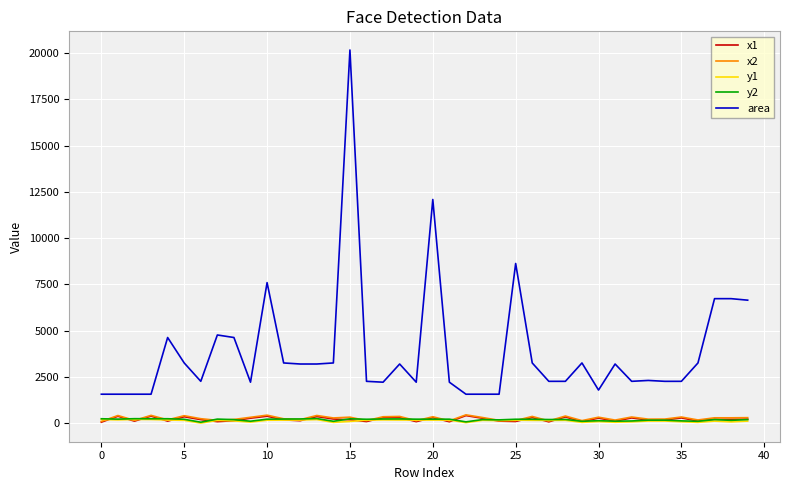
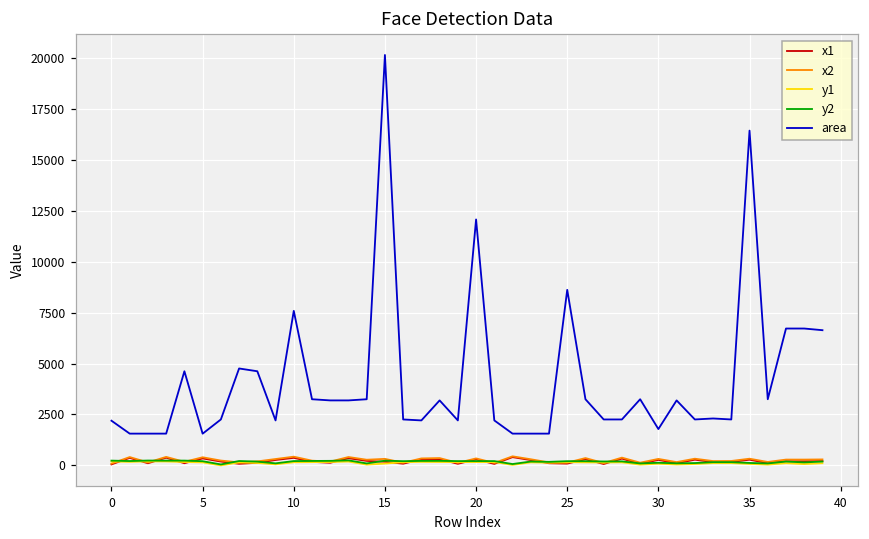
  {
    "area": {
-     "0": 1600,
-     "5": 3200,
+     "0": 2200,
+     "5": 1600,
      "10": 7600,
      "15": 20200,
      "20": 12100,
      "25": 8600,
      "30": 1800,
-     "35": 2300
+     "35": 16400
    }
  }
